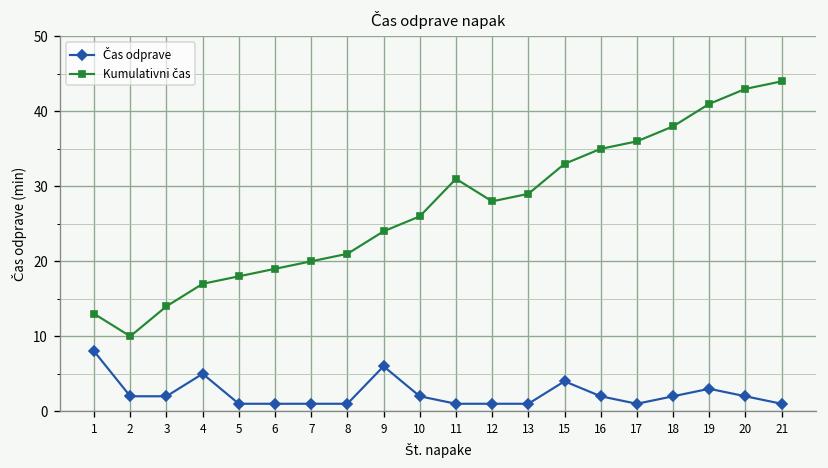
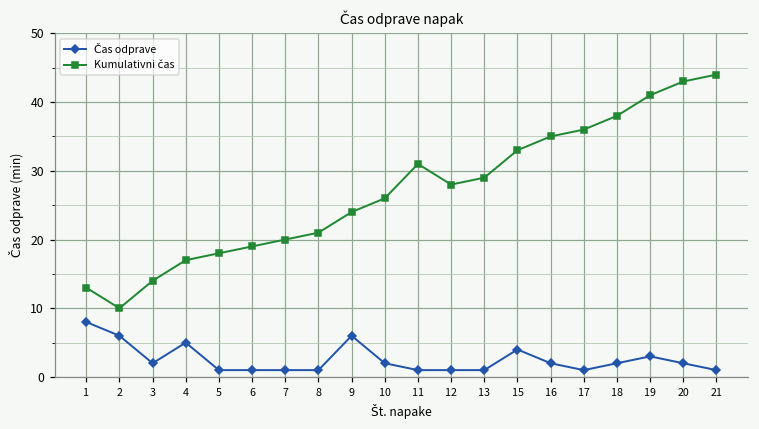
  {
    "Čas odprave": {
      "1": 8,
-     "2": 2,
+     "2": 6,
      "3": 2,
      "4": 5,
      "5": 1,
      "6": 1,
      "7": 1,
      "8": 1,
      "9": 6,
      "10": 2,
      "11": 1,
      "12": 1,
      "13": 1,
      "15": 4,
      "16": 2,
      "17": 1,
      "18": 2,
      "19": 3,
      "20": 2,
      "21": 1
    },
    "Kumulativni čas": {
      "1": 13,
      "2": 10,
      "3": 14,
      "4": 17,
      "5": 18,
      "6": 19,
      "7": 20,
      "8": 21,
      "9": 24,
      "10": 26,
      "11": 31,
      "12": 28,
      "13": 29,
      "15": 33,
      "16": 35,
      "17": 36,
      "18": 38,
      "19": 41,
      "20": 43,
      "21": 44
    }
  }
